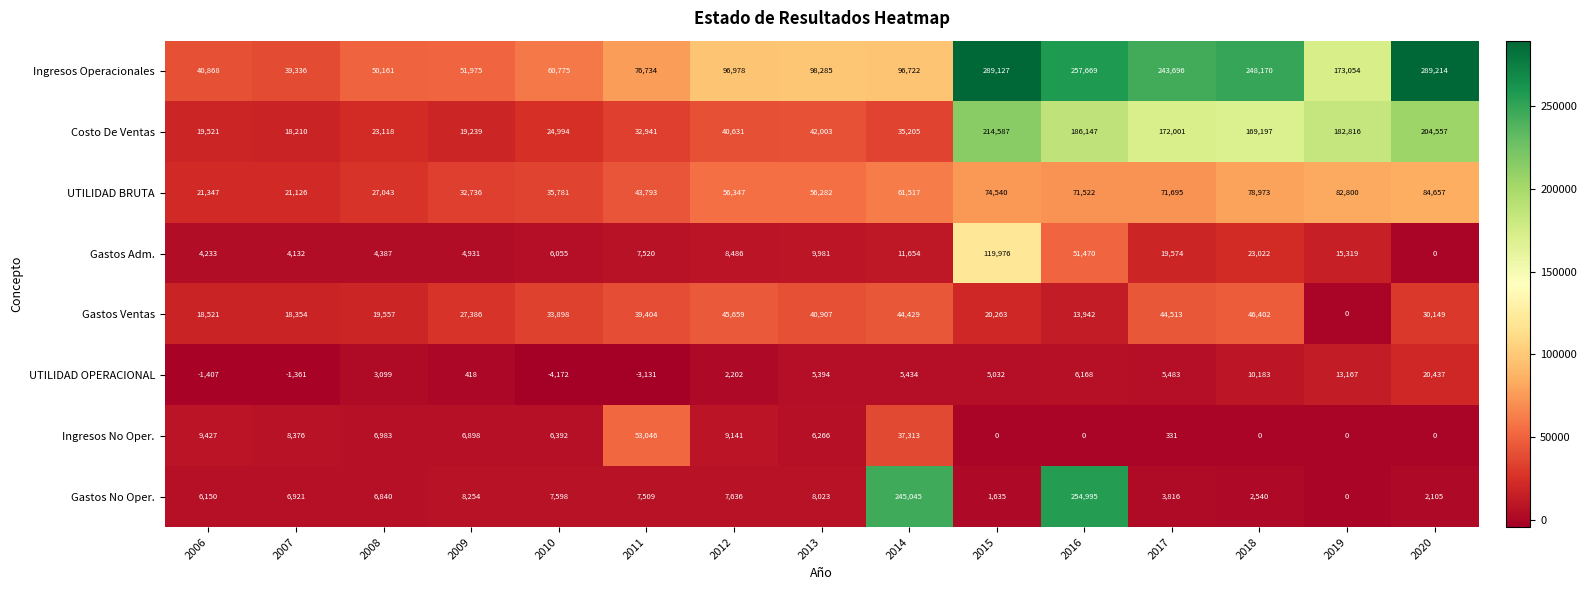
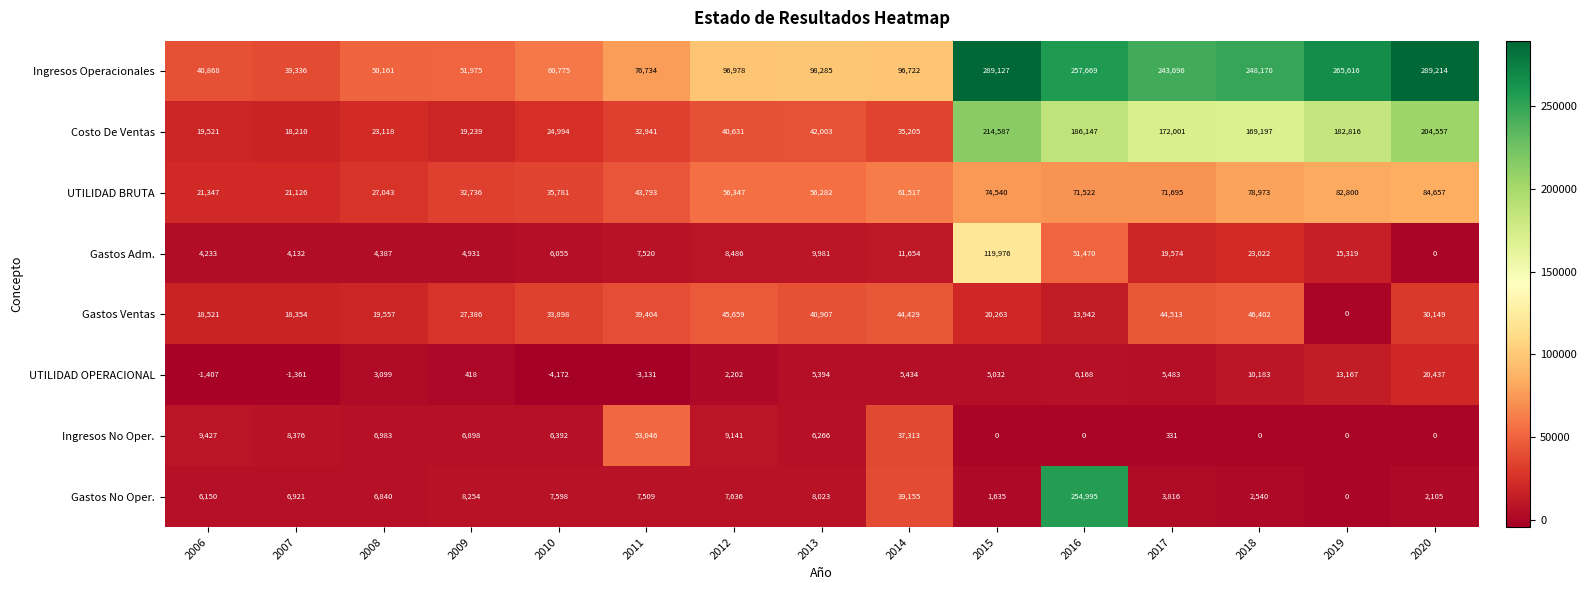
  {
    "Ingresos Operacionales": {
      "2006": "40,868",
      "2007": "39,336",
      "2008": "50,161",
      "2009": "51,975",
      "2010": "60,775",
      "2011": "76,734",
      "2012": "96,978",
      "2013": "98,285",
      "2014": "96,722",
      "2015": "289,127",
      "2016": "257,669",
      "2017": "243,696",
      "2018": "248,170",
-     "2019": "173,054",
+     "2019": "265,616",
      "2020": "289,214"
    },
    "Costo De Ventas": {
      "2006": "19,521",
      "2007": "18,210",
      "2008": "23,118",
      "2009": "19,239",
      "2010": "24,994",
      "2011": "32,941",
      "2012": "40,631",
      "2013": "42,003",
      "2014": "35,205",
      "2015": "214,587",
      "2016": "186,147",
      "2017": "172,001",
      "2018": "169,197",
      "2019": "182,816",
      "2020": "204,557"
    },
    "UTILIDAD BRUTA": {
      "2006": "21,347",
      "2007": "21,126",
      "2008": "27,043",
      "2009": "32,736",
      "2010": "35,781",
      "2011": "43,793",
      "2012": "56,347",
      "2013": "56,282",
      "2014": "61,517",
      "2015": "74,540",
      "2016": "71,522",
      "2017": "71,695",
      "2018": "78,973",
      "2019": "82,800",
      "2020": "84,657"
    },
    "Gastos Adm.": {
      "2006": "4,233",
      "2007": "4,132",
      "2008": "4,387",
      "2009": "4,931",
      "2010": "6,055",
      "2011": "7,520",
      "2012": "8,486",
      "2013": "9,981",
      "2014": "11,654",
      "2015": "119,976",
      "2016": "51,470",
      "2017": "19,574",
      "2018": "23,022",
      "2019": "15,319",
      "2020": "0"
    },
    "Gastos Ventas": {
      "2006": "18,521",
      "2007": "18,354",
      "2008": "19,557",
      "2009": "27,386",
      "2010": "33,898",
      "2011": "39,404",
      "2012": "45,659",
      "2013": "40,907",
      "2014": "44,429",
      "2015": "20,263",
      "2016": "13,942",
      "2017": "44,513",
      "2018": "46,402",
      "2019": "0",
      "2020": "30,149"
    },
    "UTILIDAD OPERACIONAL": {
      "2006": "-1,407",
      "2007": "-1,361",
      "2008": "3,099",
      "2009": "418",
      "2010": "-4,172",
      "2011": "-3,131",
      "2012": "2,202",
      "2013": "5,394",
      "2014": "5,434",
      "2015": "5,032",
      "2016": "6,168",
      "2017": "5,483",
      "2018": "10,183",
      "2019": "13,167",
      "2020": "20,437"
    },
    "Ingresos No Oper.": {
      "2006": "9,427",
      "2007": "8,376",
      "2008": "6,983",
      "2009": "6,898",
      "2010": "6,392",
      "2011": "53,046",
      "2012": "9,141",
      "2013": "6,266",
      "2014": "37,313",
      "2015": "0",
      "2016": "0",
      "2017": "331",
      "2018": "0",
      "2019": "0",
      "2020": "0"
    },
    "Gastos No Oper.": {
      "2006": "6,150",
      "2007": "6,921",
      "2008": "6,840",
      "2009": "8,254",
      "2010": "7,598",
      "2011": "7,509",
      "2012": "7,636",
      "2013": "8,023",
-     "2014": "245,045",
+     "2014": "39,155",
      "2015": "1,635",
      "2016": "254,995",
      "2017": "3,816",
      "2018": "2,540",
      "2019": "0",
      "2020": "2,105"
    }
  }
